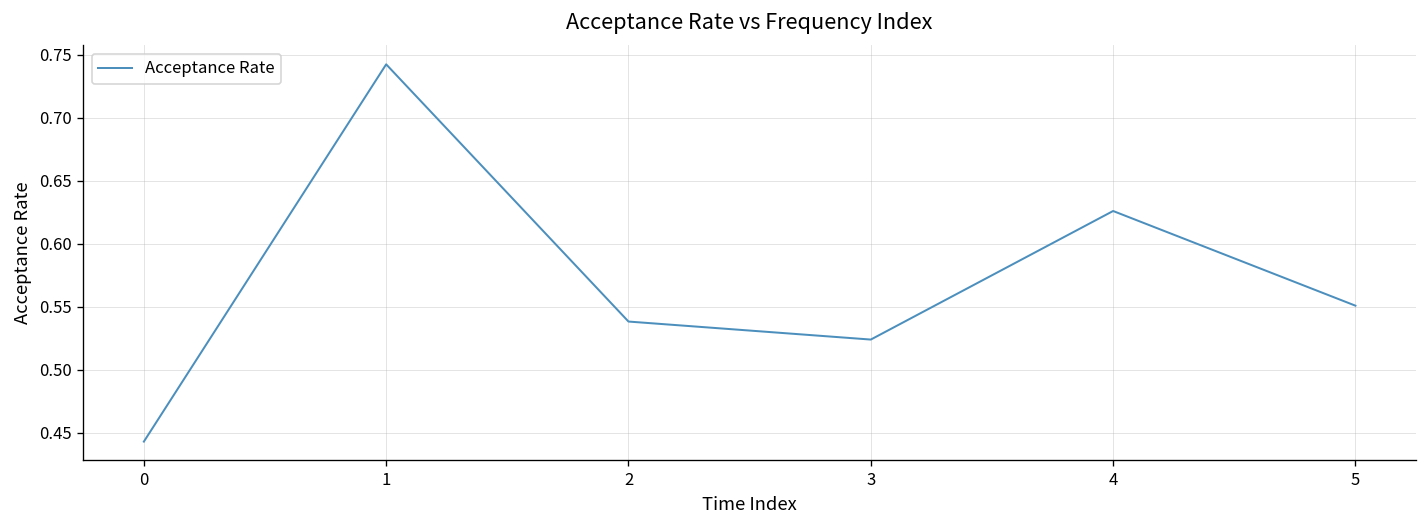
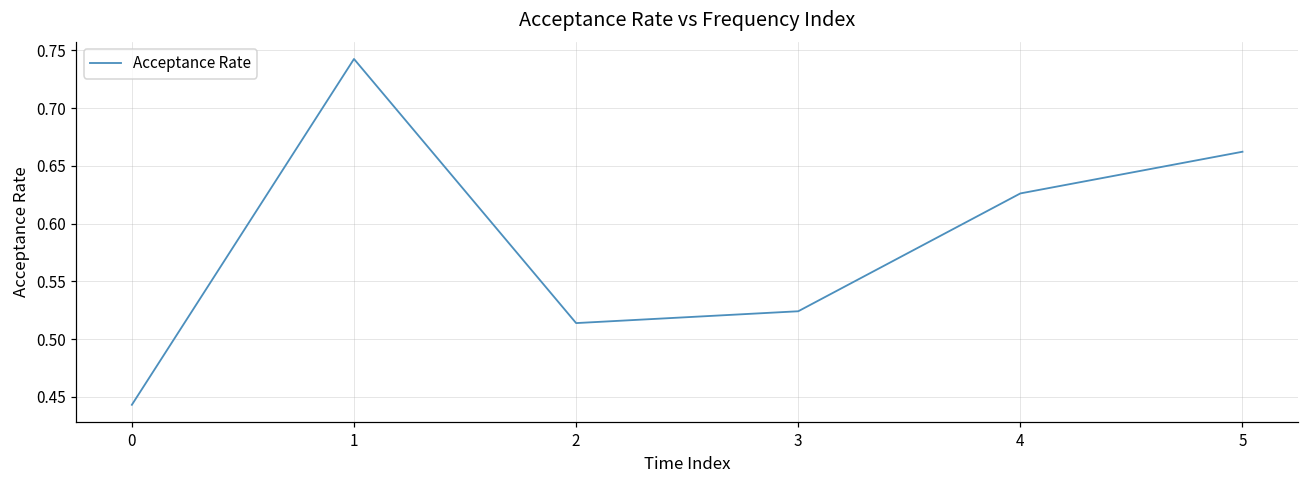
  {
    "0": 0.443,
    "1": 0.743,
-   "2": 0.538,
+   "2": 0.514,
    "3": 0.524,
    "4": 0.626,
-   "5": 0.551
+   "5": 0.662
  }
